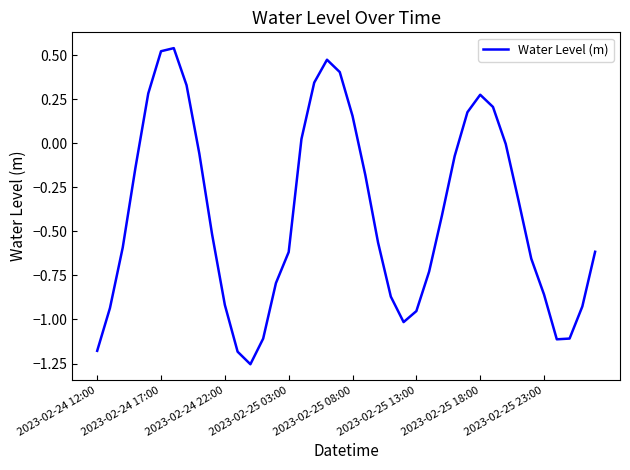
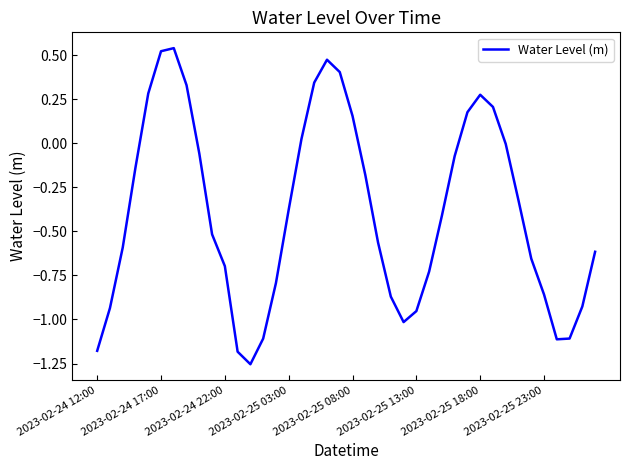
  {
    "2023-02-24 12:00": -1.18,
    "2023-02-24 17:00": 0.52,
-   "2023-02-24 22:00": -0.92,
-   "2023-02-25 03:00": -0.62,
+   "2023-02-24 22:00": -0.70,
+   "2023-02-25 03:00": -0.38,
    "2023-02-25 08:00": 0.16,
    "2023-02-25 13:00": -0.95,
    "2023-02-25 18:00": 0.28,
    "2023-02-25 23:00": -0.86
  }
